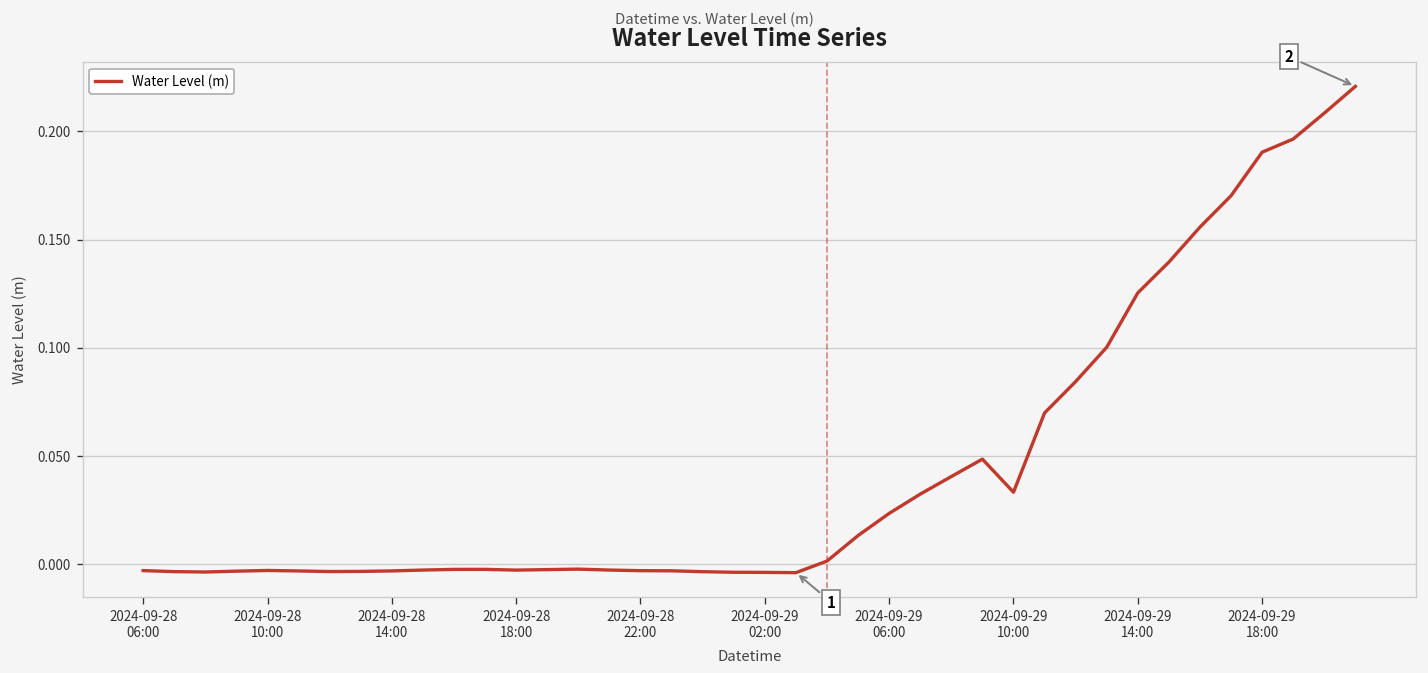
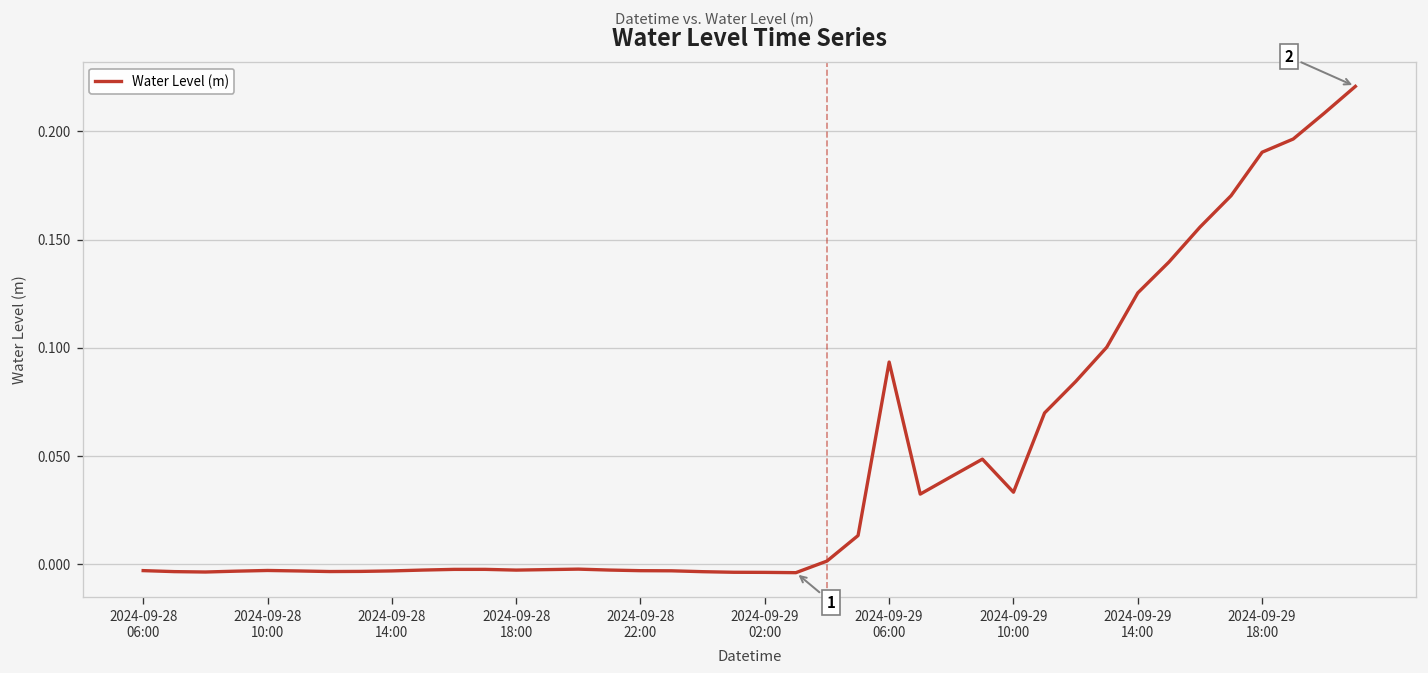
  {
    "2024-09-28 06:00": -0.003,
    "2024-09-28 10:00": -0.003,
    "2024-09-28 14:00": -0.003,
    "2024-09-28 18:00": -0.003,
    "2024-09-28 22:00": -0.003,
    "2024-09-29 02:00": -0.004,
-   "2024-09-29 06:00": 0.023,
+   "2024-09-29 06:00": 0.093,
    "2024-09-29 10:00": 0.033,
    "2024-09-29 14:00": 0.125,
    "2024-09-29 18:00": 0.190
  }
